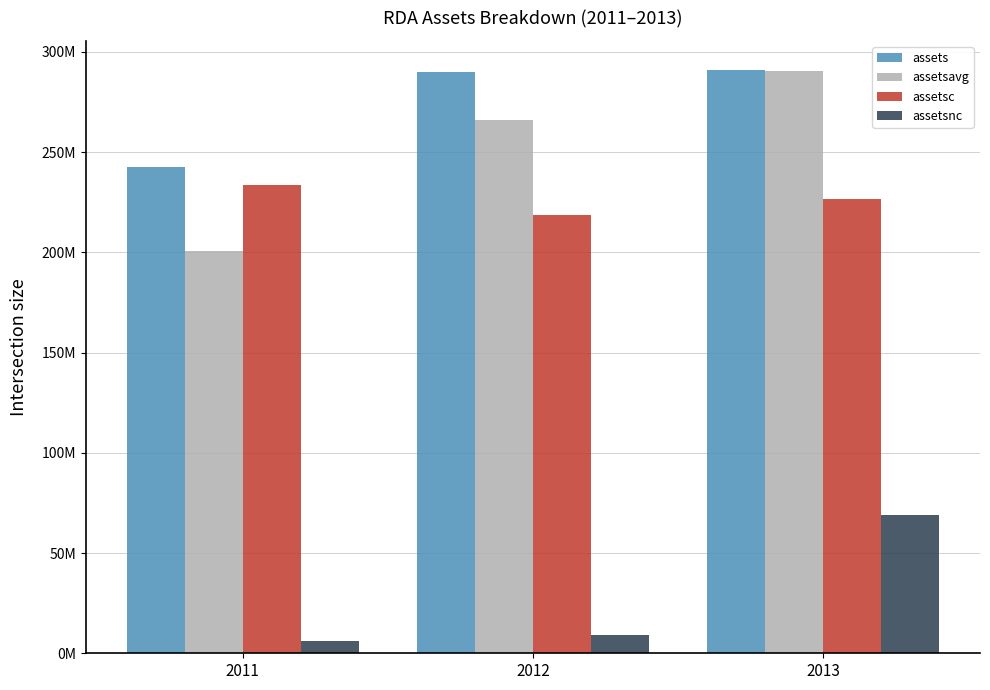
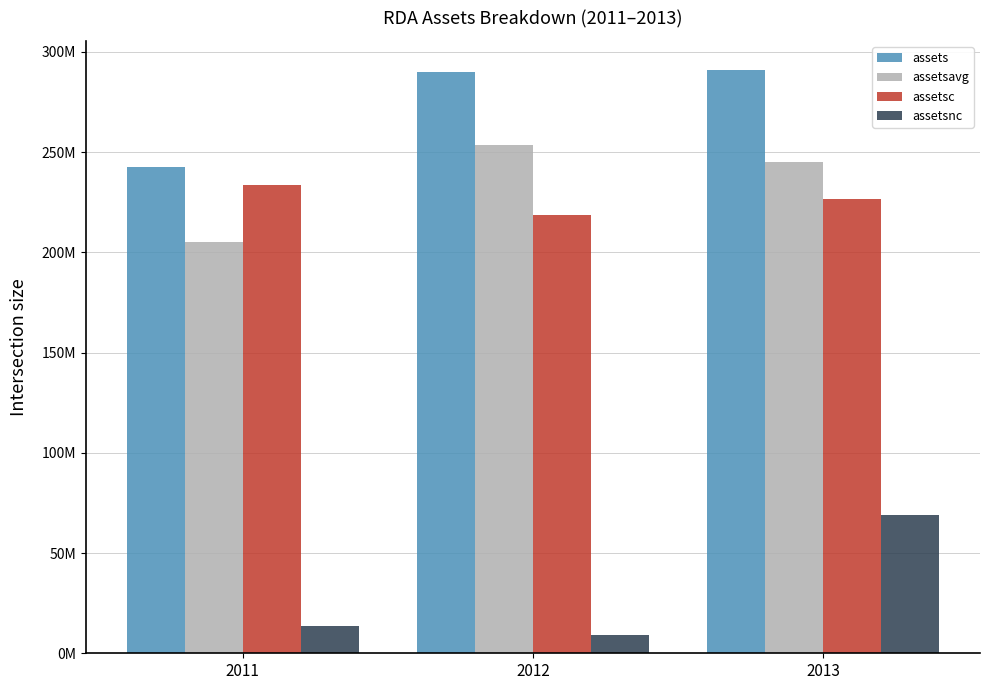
  {
    "assets": {
      "2011": 242000000,
      "2012": 290000000,
      "2013": 291000000
    },
    "assetsavg": {
-     "2011": 201000000,
-     "2012": 266000000,
-     "2013": 290000000
+     "2011": 205000000,
+     "2012": 253000000,
+     "2013": 245000000
    },
    "assetsc": {
      "2011": 234000000,
      "2012": 219000000,
      "2013": 227000000
    },
    "assetsnc": {
-     "2011": 6000000,
+     "2011": 14000000,
      "2012": 9000000,
      "2013": 69000000
    }
  }
